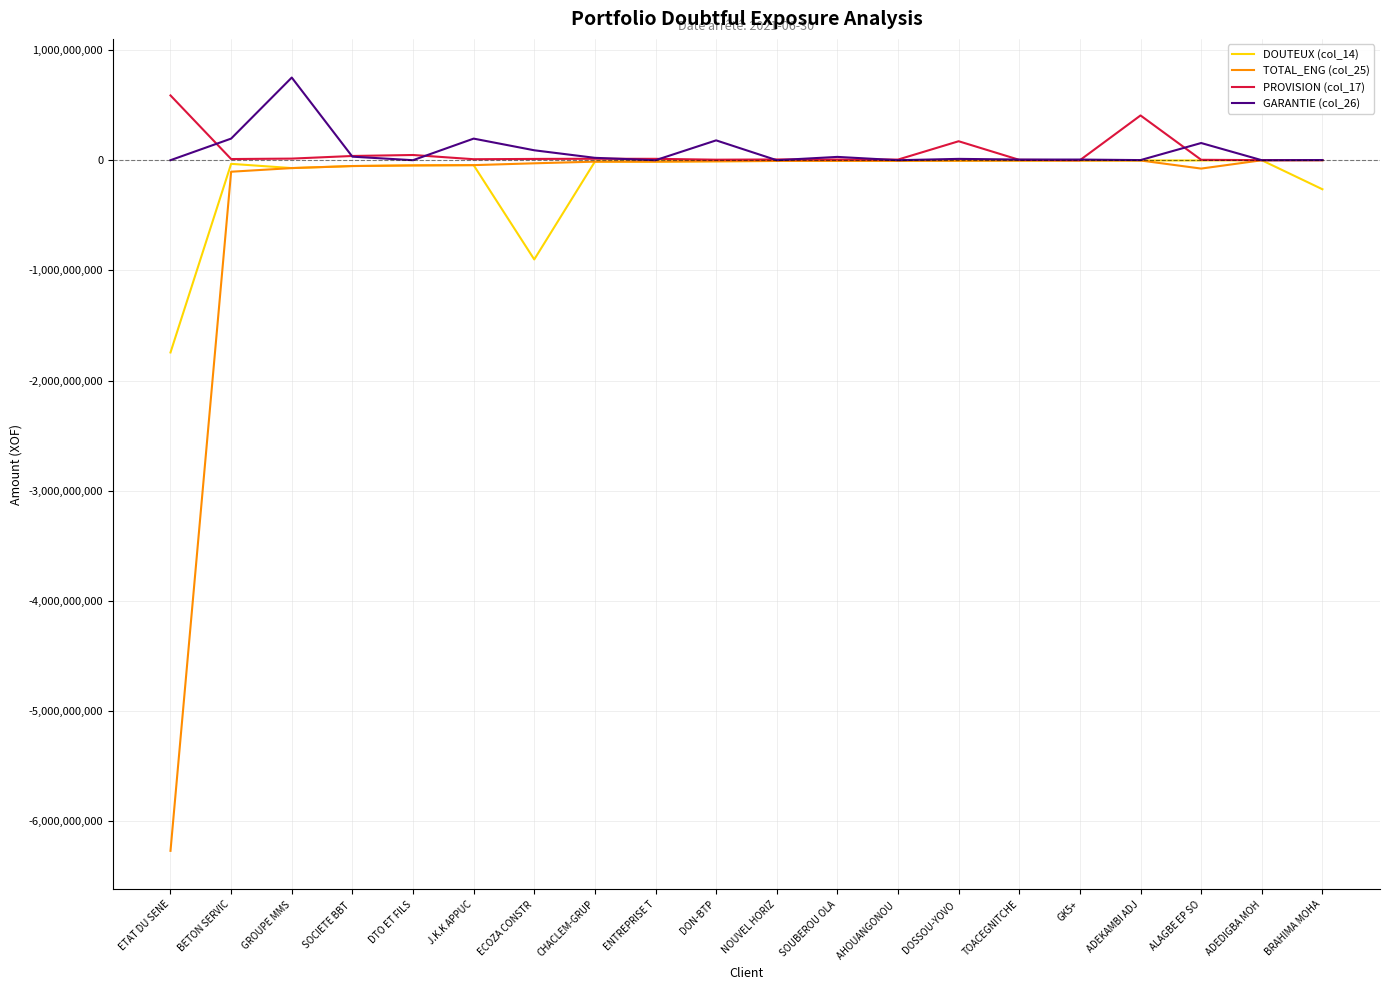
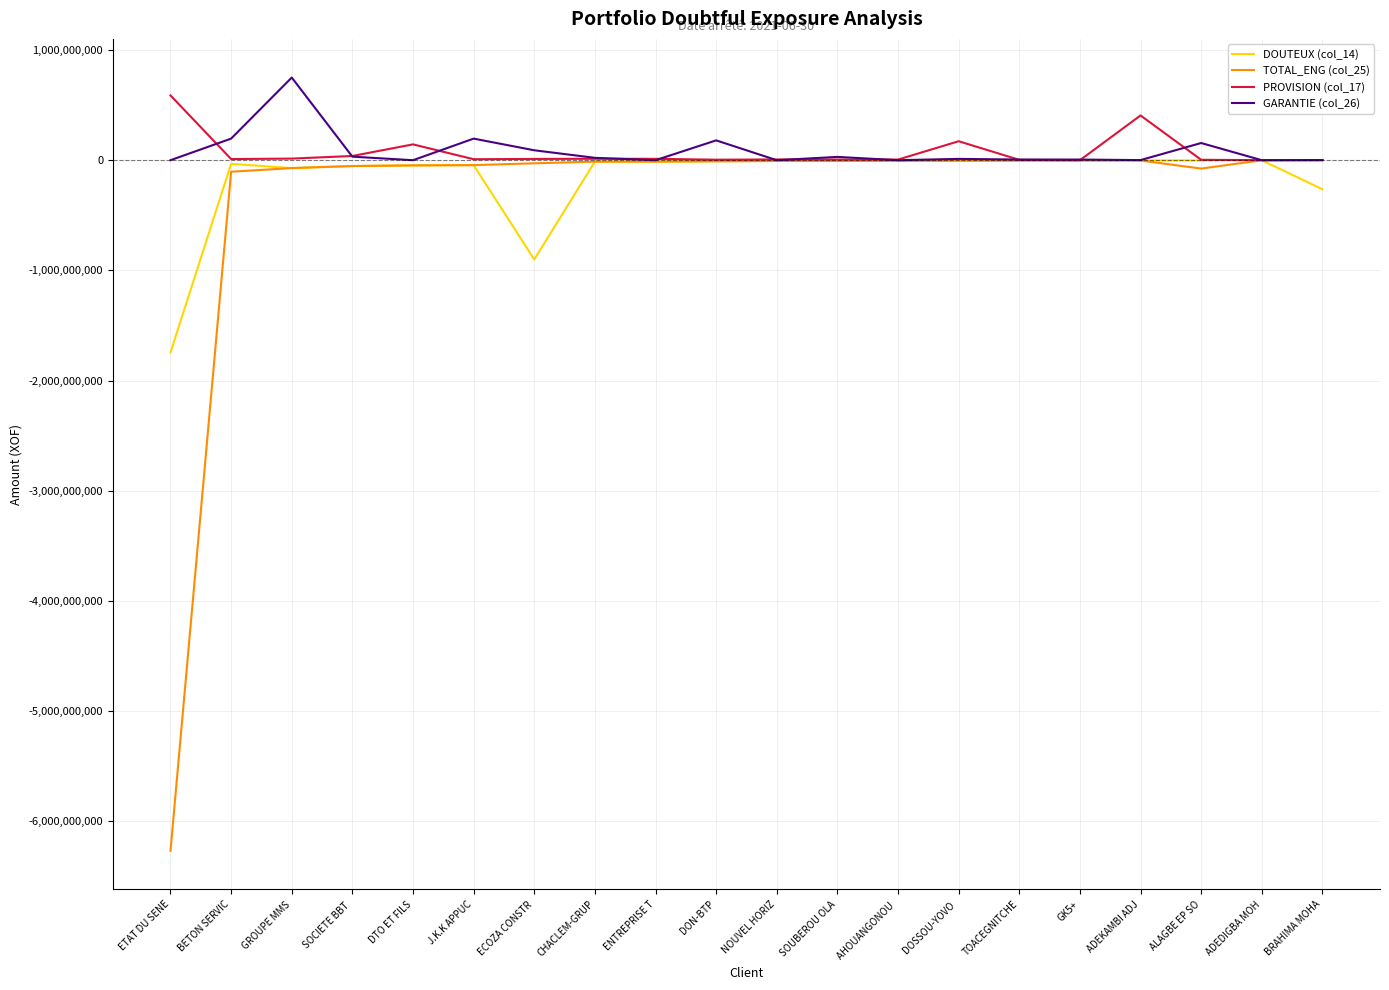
  {
    "DOUTEUX (col_14)": {
      "ETAT DU SENE": "-1,740,000,000",
      "BETON SERVIC": "-30,000,000",
      "ECOZA CONSTR": "-900,000,000",
      "BRAHIMA MOHA": "-260,000,000"
    },
    "TOTAL_ENG (col_25)": {
      "ETAT DU SENE": "-6,270,000,000",
      "BETON SERVIC": "-100,000,000",
      "ECOZA CONSTR": "-30,000,000",
      "ALAGBE EP SO": "-80,000,000"
    },
    "PROVISION (col_17)": {
      "ETAT DU SENE": "590,000,000",
      "BETON SERVIC": "10,000,000",
      "GROUPE MMS": "10,000,000",
-     "DTO ET FILS": "50,000,000",
+     "DTO ET FILS": "140,000,000",
      "J.K.K APPUC": "10,000,000",
      "ECOZA CONSTR": "10,000,000",
      "DOSSOU-YOVO": "170,000,000",
      "ADEKAMBI ADJ": "410,000,000"
    },
    "GARANTIE (col_26)": {
      "ETAT DU SENE": "0",
      "BETON SERVIC": "200,000,000",
      "GROUPE MMS": "750,000,000",
      "DTO ET FILS": "0",
      "J.K.K APPUC": "200,000,000",
      "ECOZA CONSTR": "90,000,000",
      "DON-BTP": "180,000,000",
      "SOUBEROU OLA": "30,000,000",
      "ALAGBE EP SO": "160,000,000"
    }
  }
